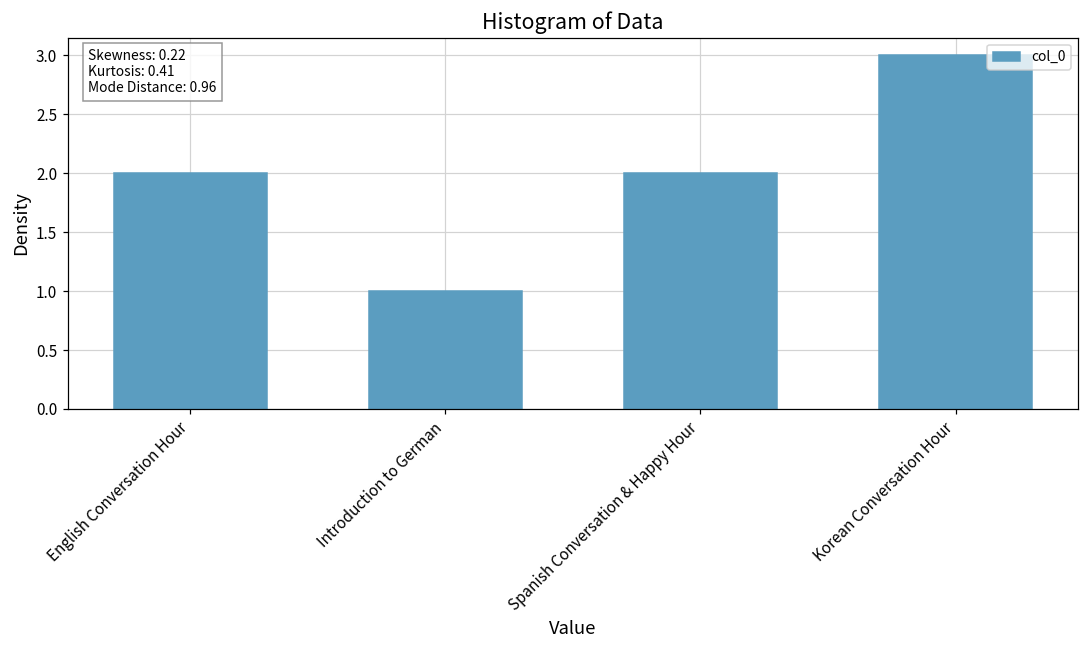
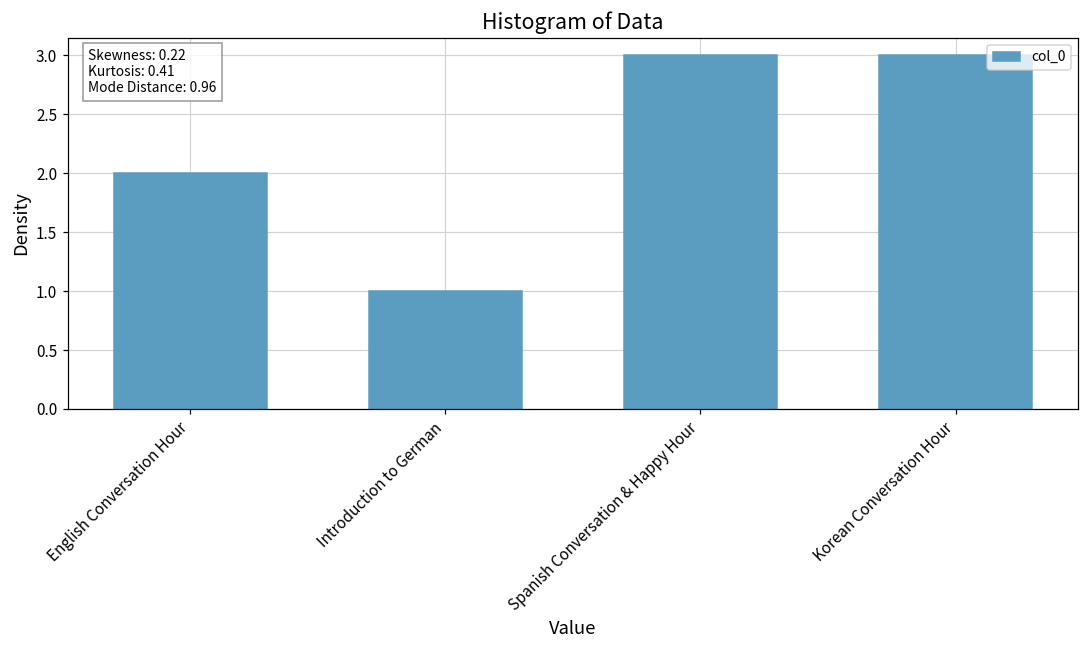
  {
    "English Conversation Hour": 2,
    "Introduction to German": 1,
-   "Spanish Conversation & Happy Hour": 2,
+   "Spanish Conversation & Happy Hour": 3,
    "Korean Conversation Hour": 3
  }
